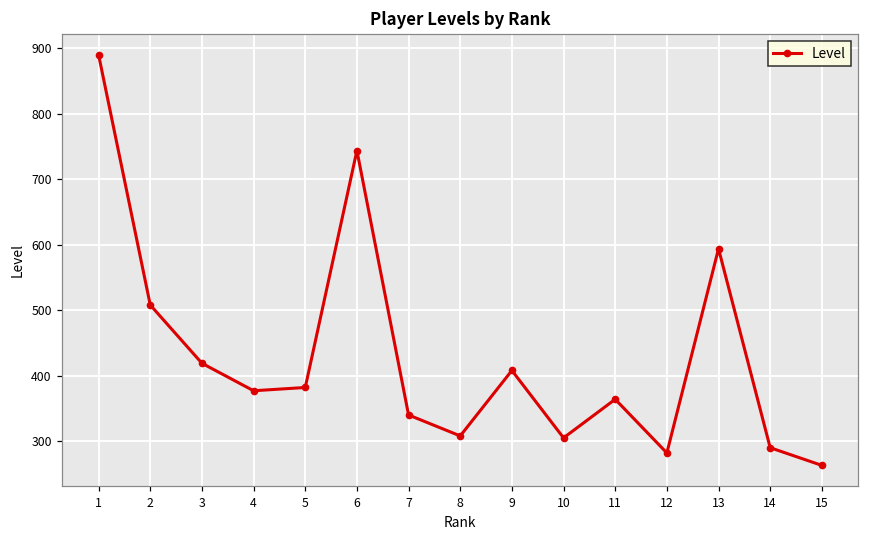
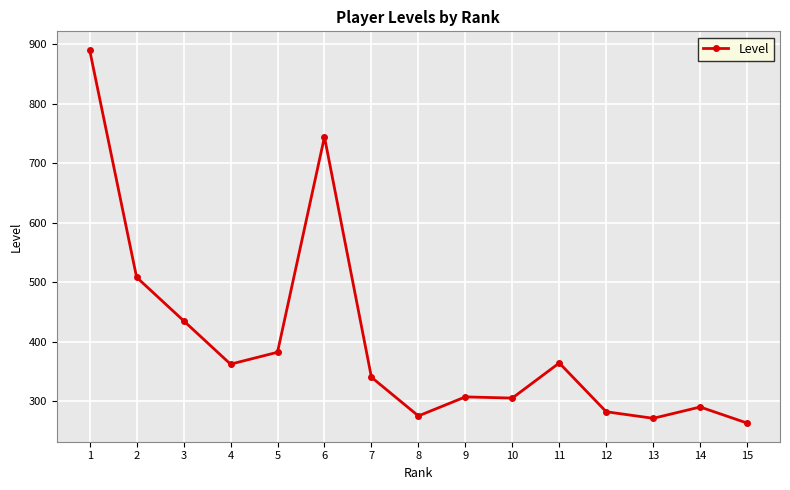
  {
    "1": 890,
    "2": 510,
-   "3": 420,
-   "4": 380,
+   "3": 440,
+   "4": 360,
    "5": 380,
    "6": 740,
    "7": 340,
-   "8": 310,
-   "9": 410,
+   "8": 280,
+   "9": 310,
    "10": 310,
    "11": 360,
    "12": 280,
-   "13": 590,
+   "13": 270,
    "14": 290,
    "15": 260
  }
